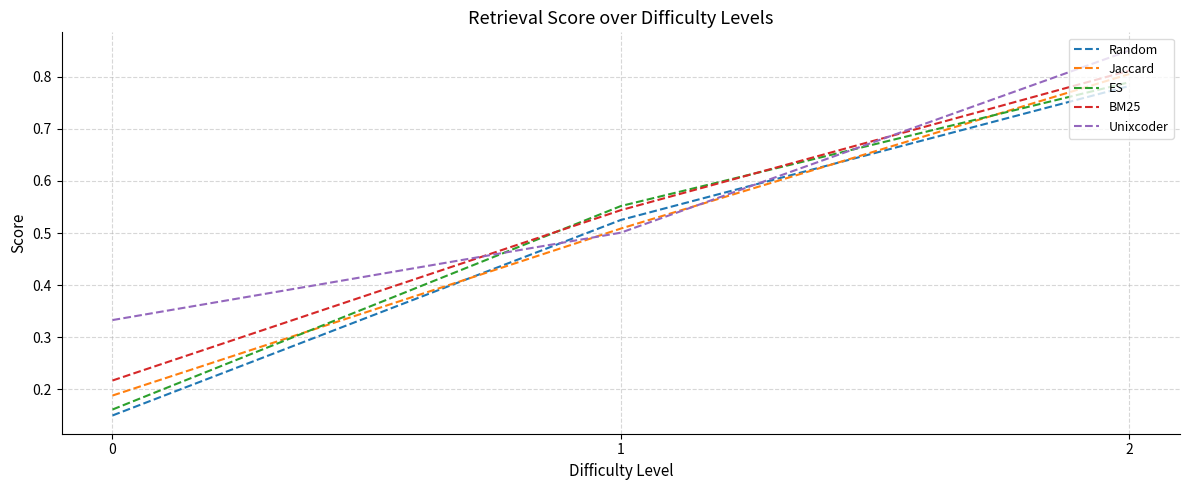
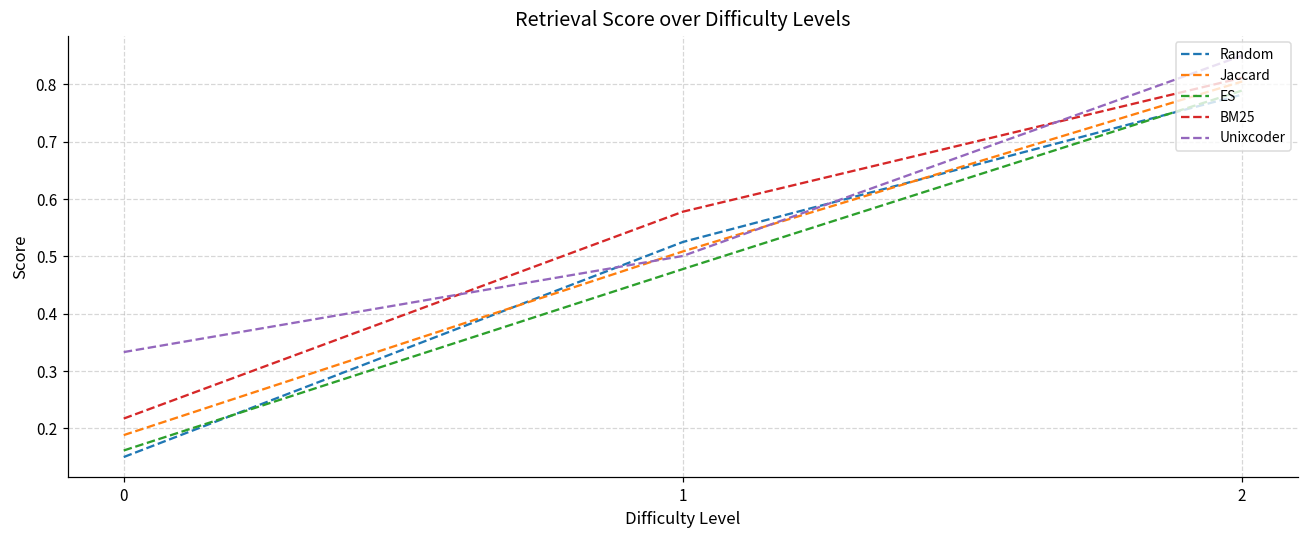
  {
    "Random": {
      "0": 0.15,
      "1": 0.53
    },
    "Jaccard": {
      "0": 0.19,
      "1": 0.51
    },
    "ES": {
      "0": 0.16,
-     "1": 0.55
+     "1": 0.48
    },
    "BM25": {
      "0": 0.22,
-     "1": 0.54
+     "1": 0.58
    },
    "Unixcoder": {
      "0": 0.33,
      "1": 0.50
    }
  }
